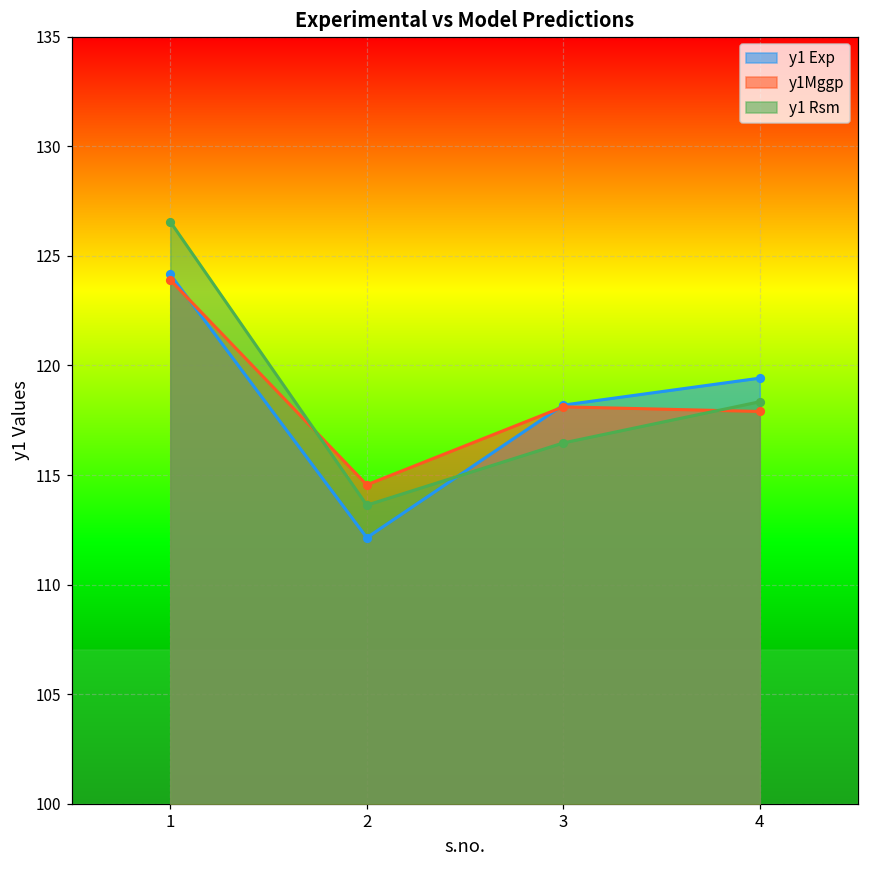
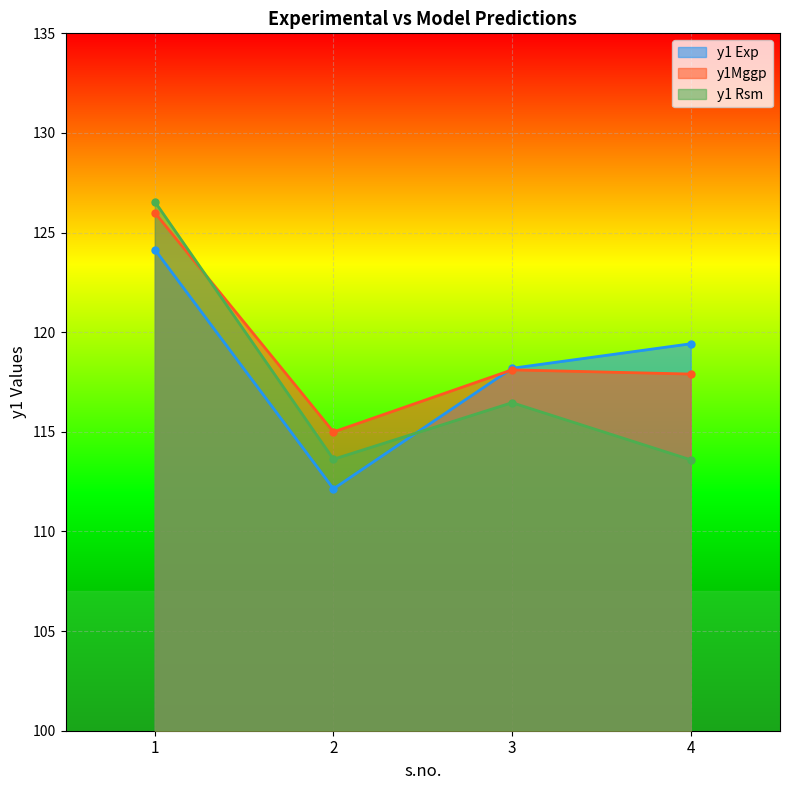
  {
    "y1 Exp": {
      "1": 124.2,
      "2": 112.1,
      "4": 119.4
    },
    "y1Mggp": {
-     "1": 123.9,
-     "2": 114.6,
+     "1": 126.0,
+     "2": 115.0,
      "4": 117.9
    },
    "y1 Rsm": {
      "1": 126.6,
      "2": 113.6,
      "3": 116.5,
-     "4": 118.3
+     "4": 113.6
    }
  }
